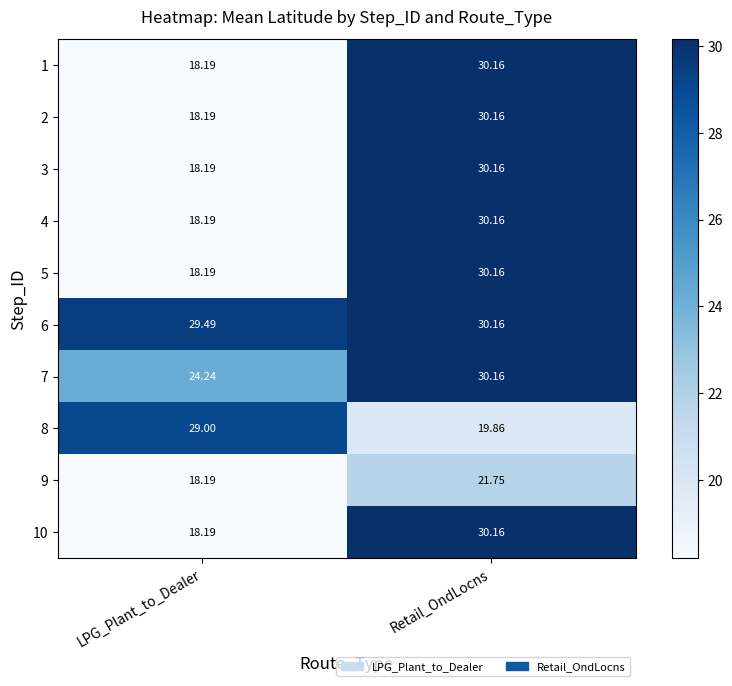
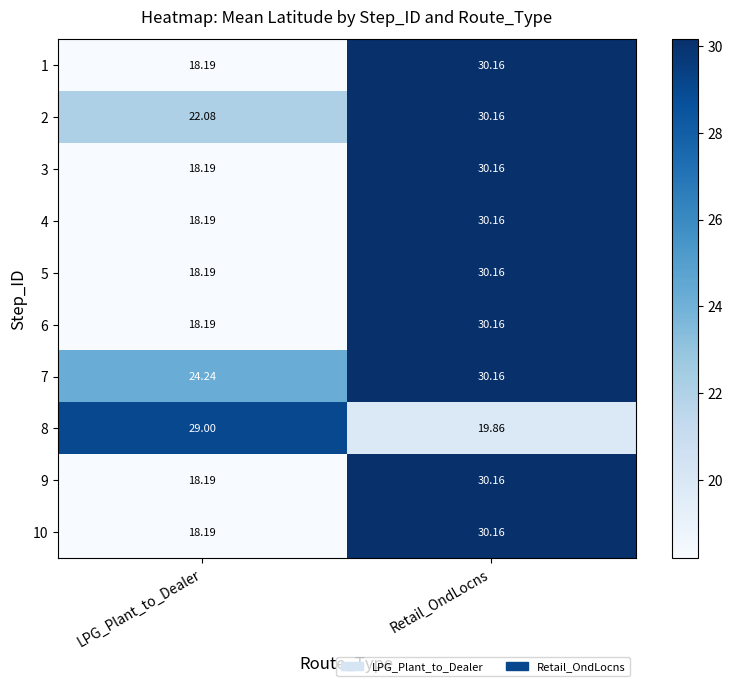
  {
    "1": {
      "LPG_Plant_to_Dealer": 18.19,
      "Retail_OndLocns": 30.16
    },
    "2": {
-     "LPG_Plant_to_Dealer": 18.19,
+     "LPG_Plant_to_Dealer": 22.08,
      "Retail_OndLocns": 30.16
    },
    "3": {
      "LPG_Plant_to_Dealer": 18.19,
      "Retail_OndLocns": 30.16
    },
    "4": {
      "LPG_Plant_to_Dealer": 18.19,
      "Retail_OndLocns": 30.16
    },
    "5": {
      "LPG_Plant_to_Dealer": 18.19,
      "Retail_OndLocns": 30.16
    },
    "6": {
-     "LPG_Plant_to_Dealer": 29.49,
+     "LPG_Plant_to_Dealer": 18.19,
      "Retail_OndLocns": 30.16
    },
    "7": {
      "LPG_Plant_to_Dealer": 24.24,
      "Retail_OndLocns": 30.16
    },
    "8": {
      "LPG_Plant_to_Dealer": 29.00,
      "Retail_OndLocns": 19.86
    },
    "9": {
      "LPG_Plant_to_Dealer": 18.19,
-     "Retail_OndLocns": 21.75
+     "Retail_OndLocns": 30.16
    },
    "10": {
      "LPG_Plant_to_Dealer": 18.19,
      "Retail_OndLocns": 30.16
    }
  }
